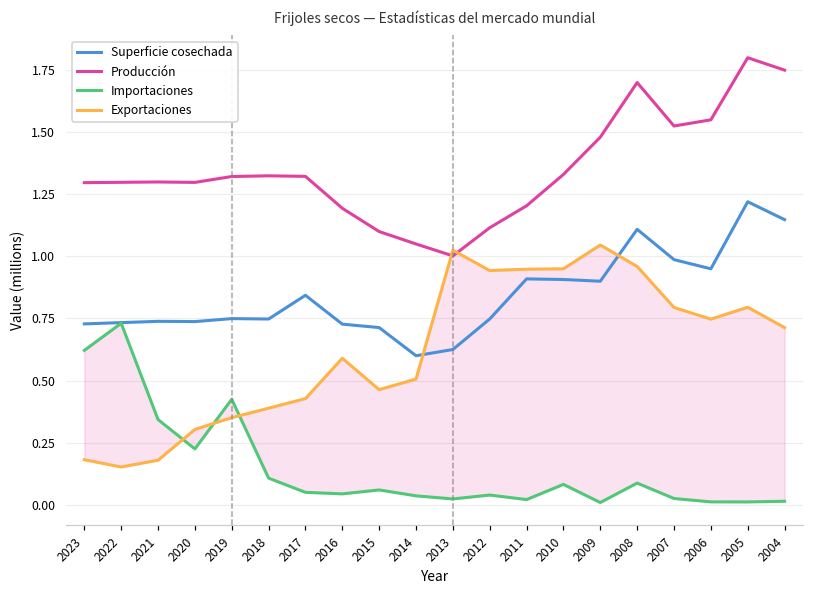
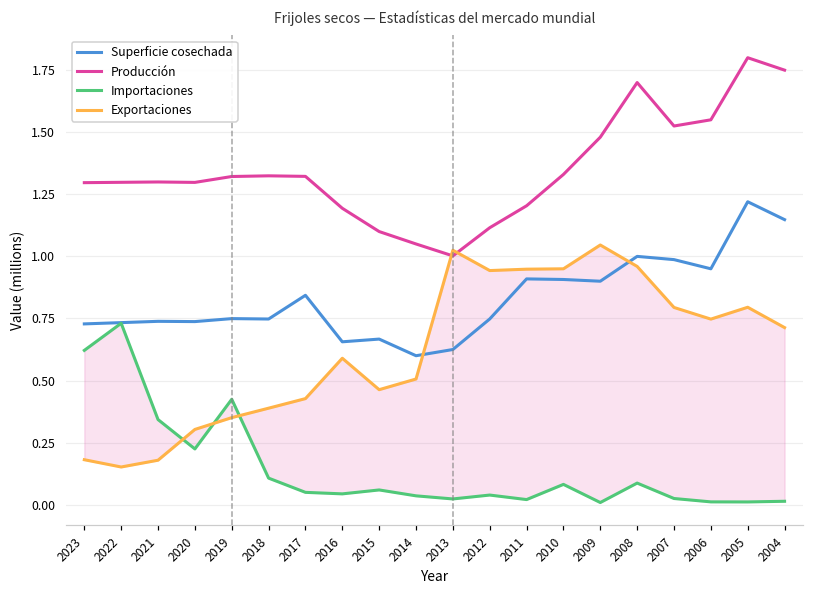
  {
    "Superficie cosechada": {
      "2023": 0.73,
      "2021": 0.74,
      "2020": 0.74,
      "2019": 0.75,
      "2018": 0.75,
      "2017": 0.84,
-     "2016": 0.73,
-     "2015": 0.71,
+     "2016": 0.66,
+     "2015": 0.67,
      "2014": 0.60,
      "2013": 0.63,
      "2012": 0.75,
      "2011": 0.91,
      "2010": 0.91,
      "2009": 0.90,
-     "2008": 1.11,
+     "2008": 1.00,
      "2007": 0.99,
      "2006": 0.95,
      "2005": 1.22,
      "2004": 1.15
    },
    "Importaciones": {
      "2020": 0.22,
      "2018": 0.11,
      "2017": 0.05,
      "2016": 0.04,
      "2015": 0.06,
      "2014": 0.04,
      "2013": 0.02,
      "2012": 0.04,
      "2011": 0.02,
      "2010": 0.08,
      "2009": 0.01,
      "2008": 0.09,
      "2007": 0.03,
      "2006": 0.01,
      "2005": 0.01,
      "2004": 0.01
    },
    "Exportaciones": {
      "2023": 0.18,
      "2022": 0.15,
      "2021": 0.18,
      "2019": 0.35
    }
  }
